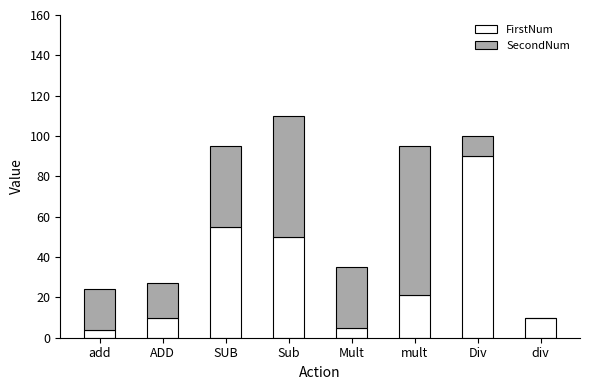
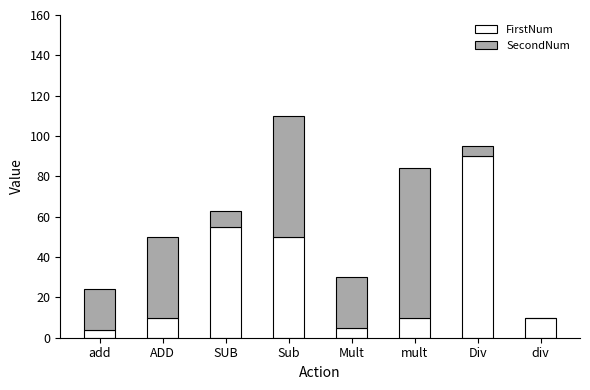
  {
    "FirstNum": {
      "add": 4,
      "ADD": 10,
      "SUB": 55,
      "Sub": 50,
      "Mult": 5,
-     "mult": 21,
+     "mult": 10,
      "Div": 90,
      "div": 10
    },
    "SecondNum": {
      "add": 20,
-     "ADD": 17,
-     "SUB": 40,
+     "ADD": 40,
+     "SUB": 8,
      "Sub": 60,
-     "Mult": 30,
+     "Mult": 25,
      "mult": 74,
-     "Div": 10,
+     "Div": 5,
      "div": 0
    }
  }
